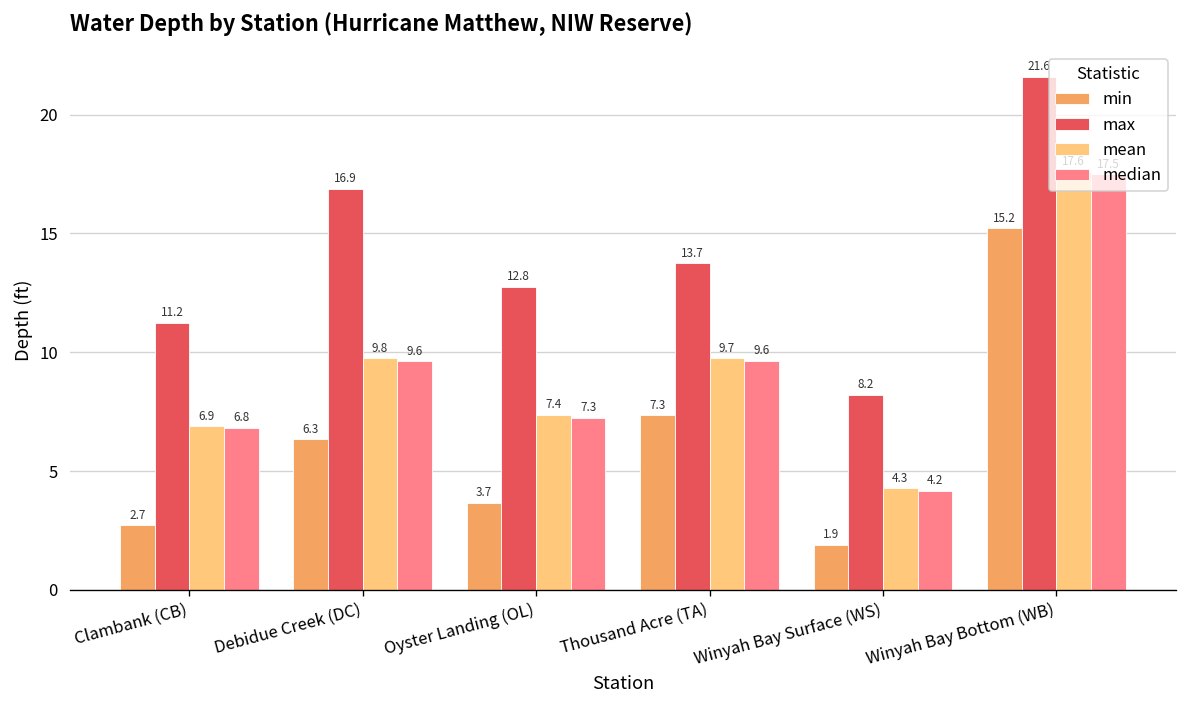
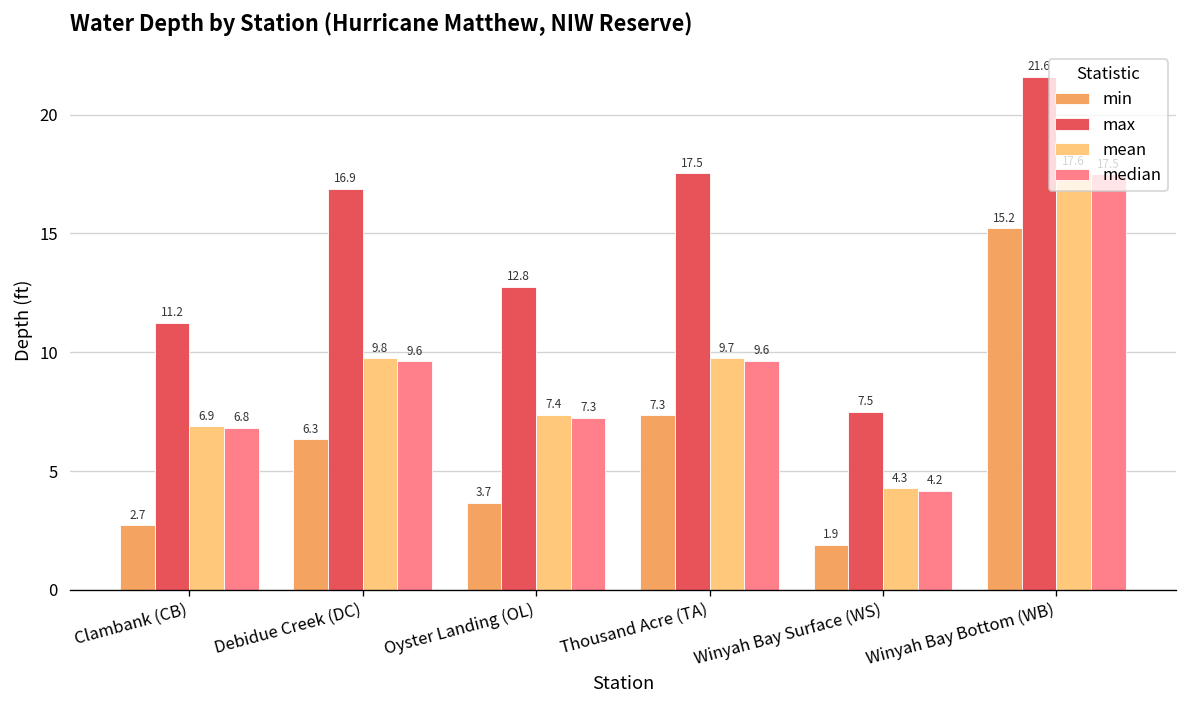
  {
    "max": {
      "Clambank (CB)": 11.2,
      "Debidue Creek (DC)": 16.9,
      "Oyster Landing (OL)": 12.8,
-     "Thousand Acre (TA)": 13.7,
-     "Winyah Bay Surface (WS)": 8.2
+     "Thousand Acre (TA)": 17.5,
+     "Winyah Bay Surface (WS)": 7.5
    }
  }
